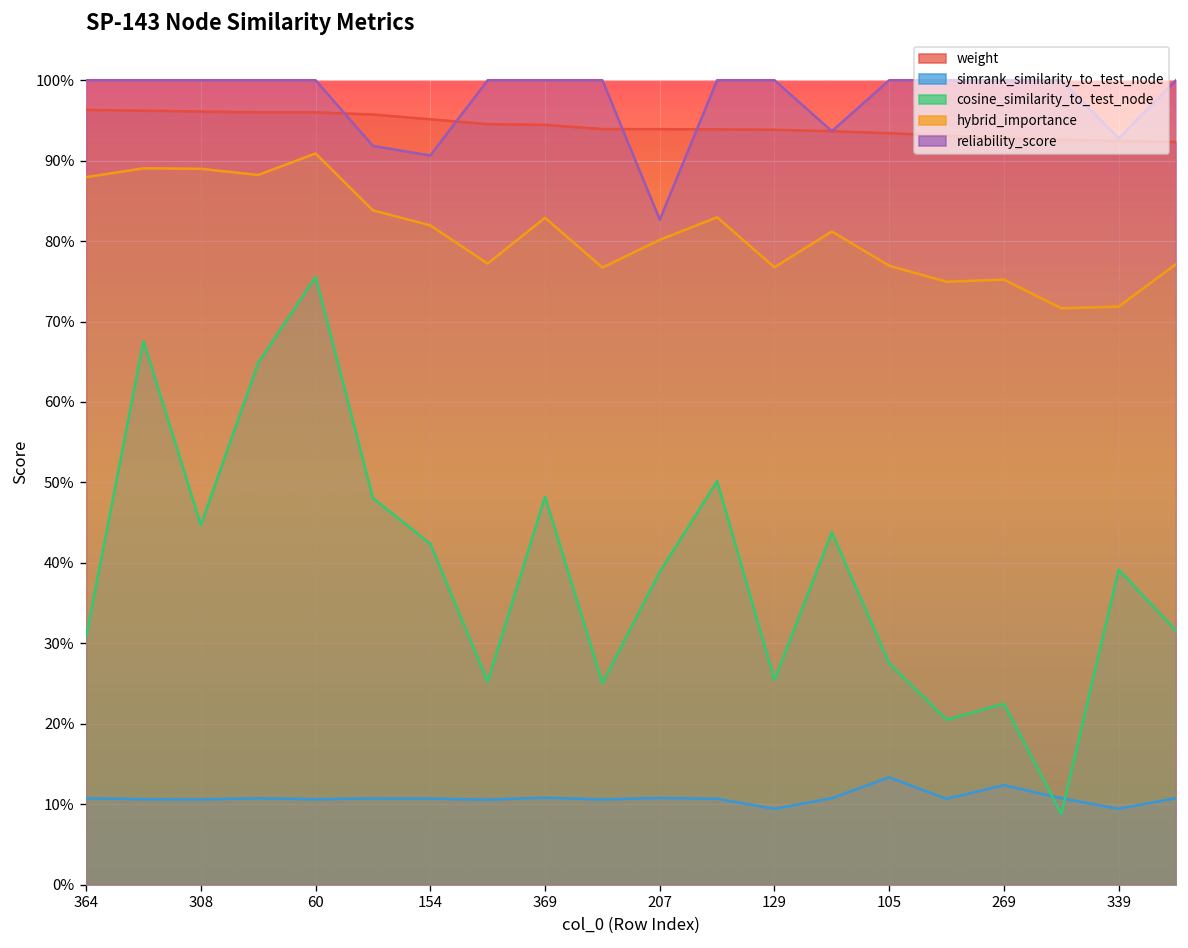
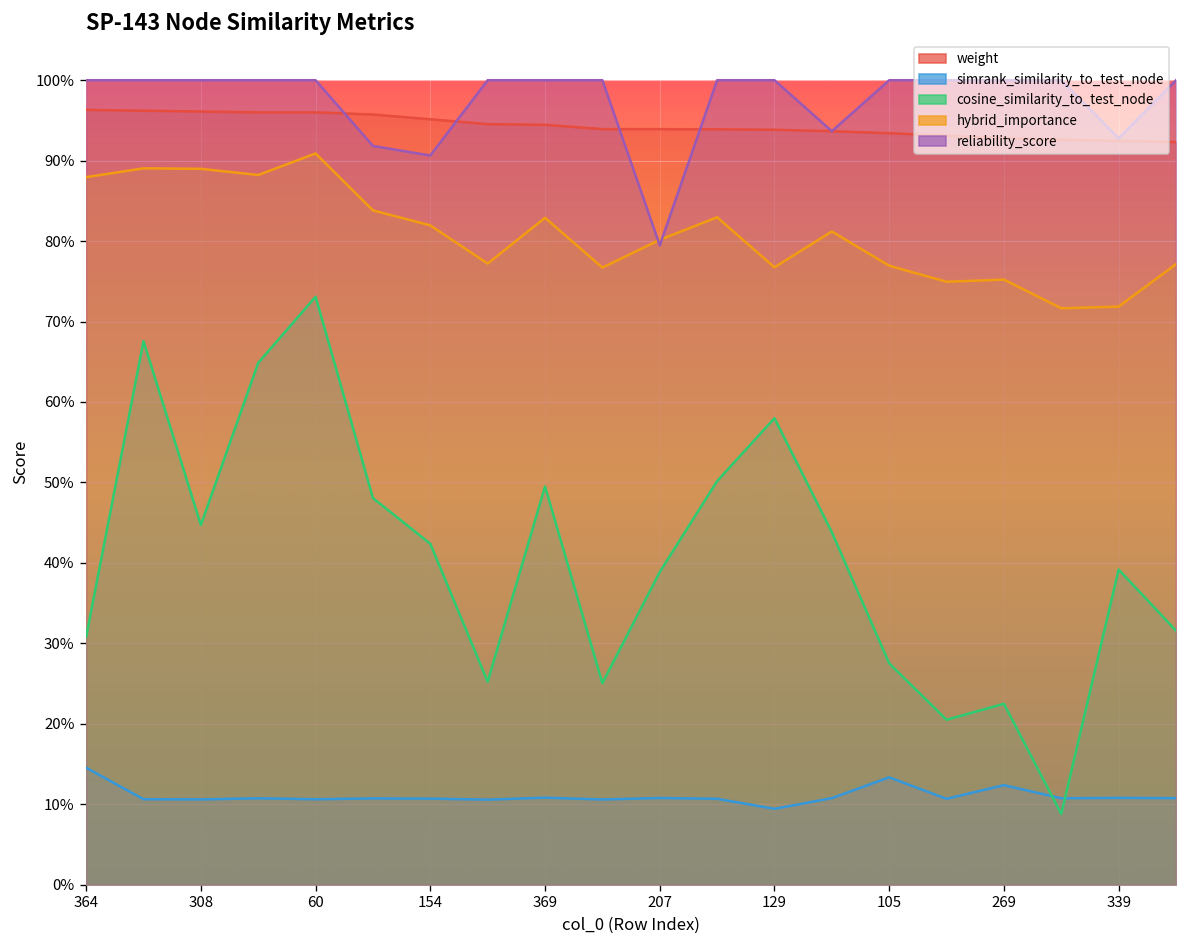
  {
    "simrank_similarity_to_test_node": {
-     "364": "11%",
+     "364": "15%",
      "308": "11%",
      "60": "11%",
      "154": "11%",
      "369": "11%",
      "207": "11%",
      "129": "9%",
      "105": "13%",
      "269": "12%",
-     "339": "9%"
+     "339": "11%"
    },
    "cosine_similarity_to_test_node": {
      "364": "31%",
      "308": "45%",
-     "60": "76%",
+     "60": "73%",
      "154": "42%",
-     "369": "48%",
+     "369": "49%",
      "207": "39%",
-     "129": "25%",
+     "129": "58%",
      "105": "28%",
      "269": "22%",
      "339": "39%"
    },
    "reliability_score": {
      "364": "100%",
      "308": "100%",
      "60": "100%",
      "154": "91%",
      "369": "100%",
-     "207": "83%",
+     "207": "79%",
      "129": "100%",
      "105": "100%"
    }
  }
